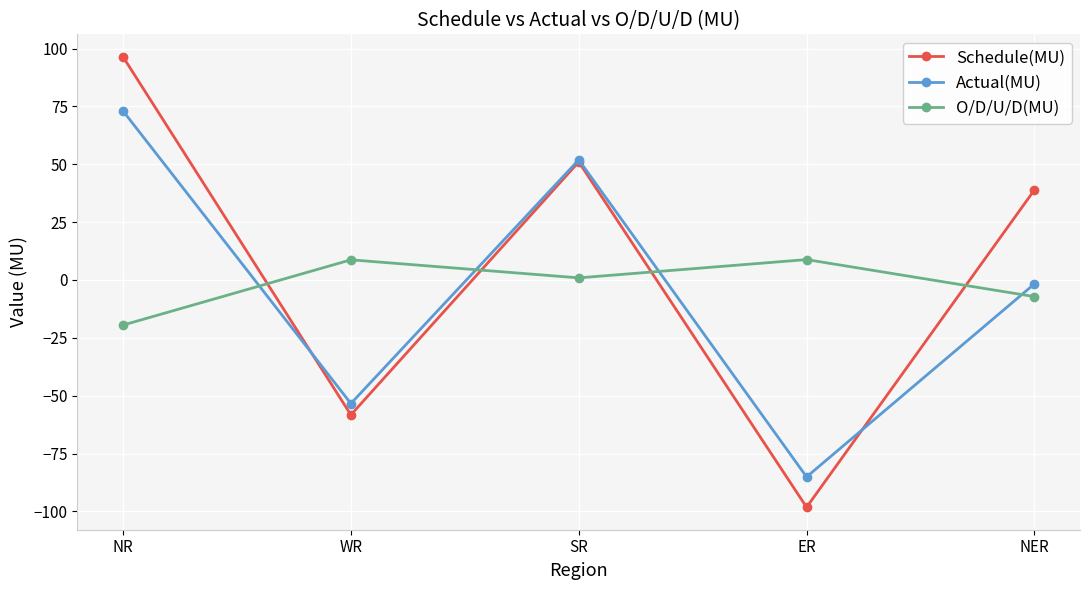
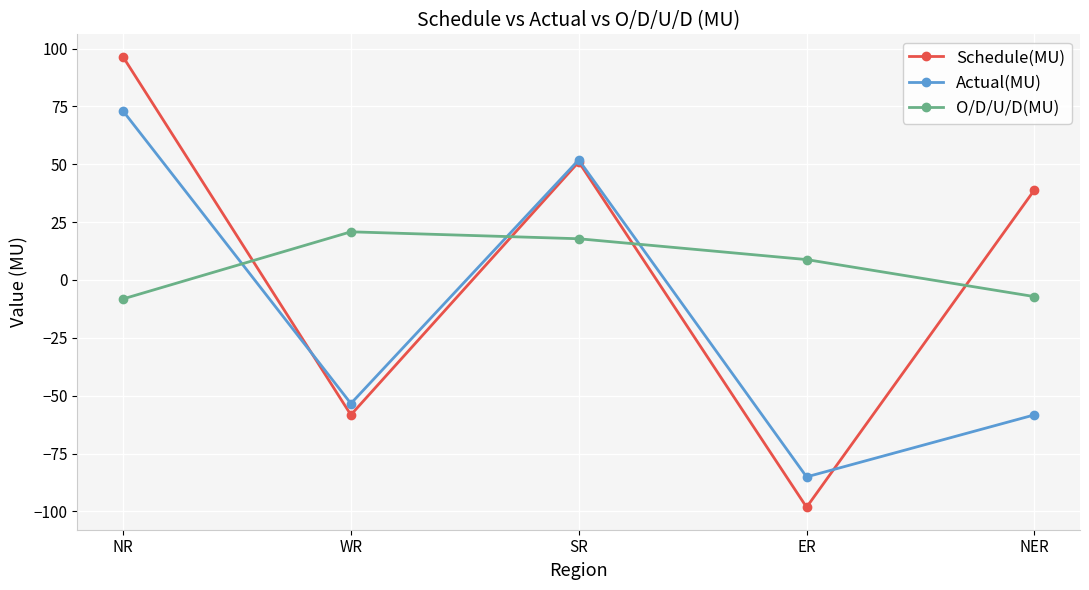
  {
    "Schedule(MU)": {
      "NR": 96,
      "WR": -58,
      "ER": -98,
      "NER": 39
    },
    "Actual(MU)": {
      "NR": 73,
      "WR": -53,
      "ER": -85,
-     "NER": -2
+     "NER": -58
    },
    "O/D/U/D(MU)": {
-     "NR": -20,
-     "WR": 9,
-     "SR": 1,
+     "NR": -8,
+     "WR": 21,
+     "SR": 18,
      "ER": 9,
      "NER": -7
    }
  }
